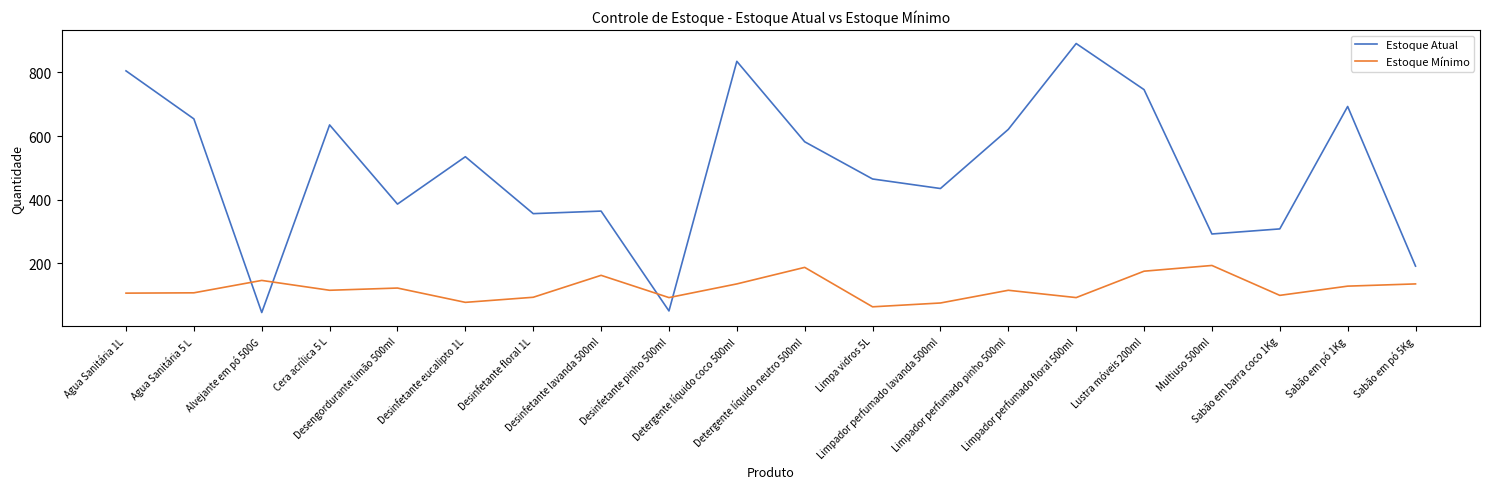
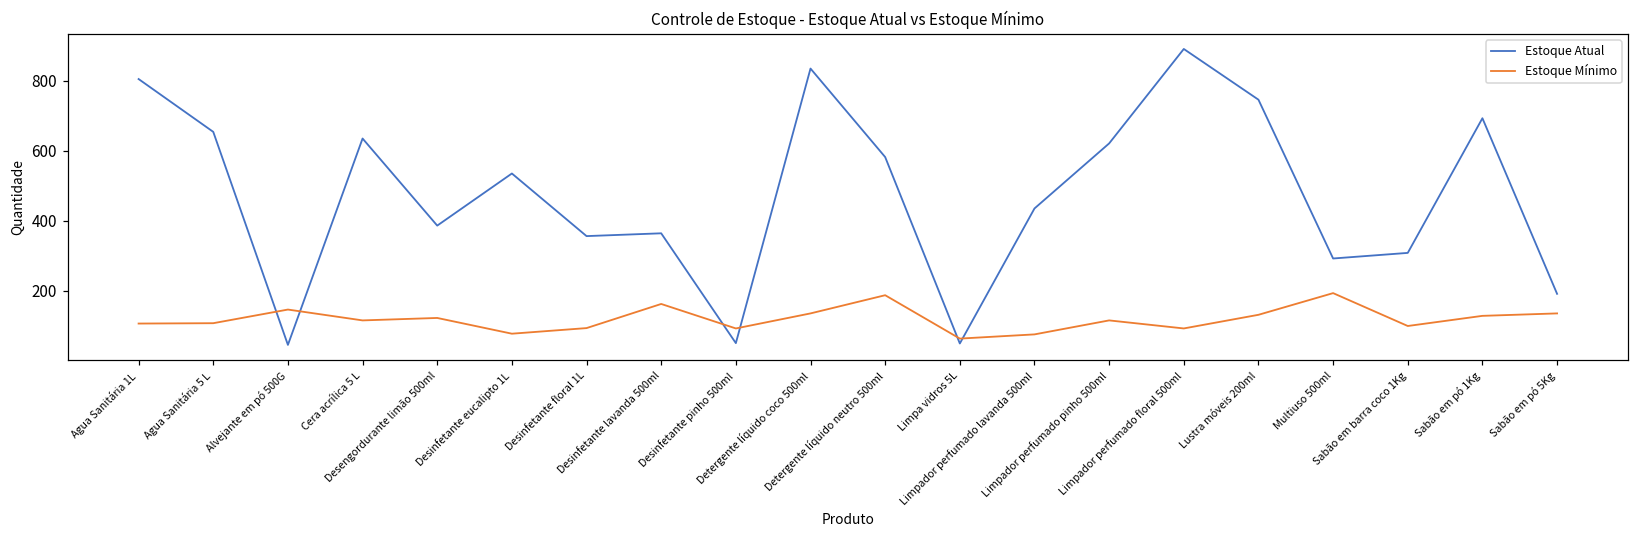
  {
    "Estoque Atual": {
      "Agua Sanitária 1L": 810,
      "Agua Sanitária 5 L": 650,
      "Alvejante em pó 500G": 50,
      "Cera acrílica 5 L": 640,
      "Desengordurante limão 500ml": 390,
      "Desinfetante eucalipto 1L": 540,
      "Desinfetante floral 1L": 360,
      "Desinfetante lavanda 500ml": 360,
      "Desinfetante pinho 500ml": 50,
      "Detergente líquido coco 500ml": 840,
      "Detergente líquido neutro 500ml": 580,
-     "Limpa vidros 5L": 470,
+     "Limpa vidros 5L": 50,
      "Limpador perfumado lavanda 500ml": 440,
      "Limpador perfumado pinho 500ml": 620,
      "Limpador perfumado floral 500ml": 890,
      "Lustra móveis 200ml": 750,
      "Multiuso 500ml": 290,
      "Sabão em barra coco 1Kg": 310,
      "Sabão em pó 1Kg": 690,
      "Sabão em pó 5Kg": 190
    },
    "Estoque Mínimo": {
      "Agua Sanitária 1L": 110,
      "Agua Sanitária 5 L": 110,
      "Alvejante em pó 500G": 150,
      "Cera acrílica 5 L": 120,
      "Desengordurante limão 500ml": 120,
      "Desinfetante eucalipto 1L": 80,
      "Desinfetante floral 1L": 90,
      "Desinfetante lavanda 500ml": 160,
      "Desinfetante pinho 500ml": 90,
      "Detergente líquido coco 500ml": 140,
      "Detergente líquido neutro 500ml": 190,
      "Limpa vidros 5L": 60,
      "Limpador perfumado lavanda 500ml": 80,
      "Limpador perfumado pinho 500ml": 120,
      "Limpador perfumado floral 500ml": 90,
-     "Lustra móveis 200ml": 180,
+     "Lustra móveis 200ml": 130,
      "Multiuso 500ml": 190,
      "Sabão em barra coco 1Kg": 100,
      "Sabão em pó 1Kg": 130,
      "Sabão em pó 5Kg": 140
    }
  }
